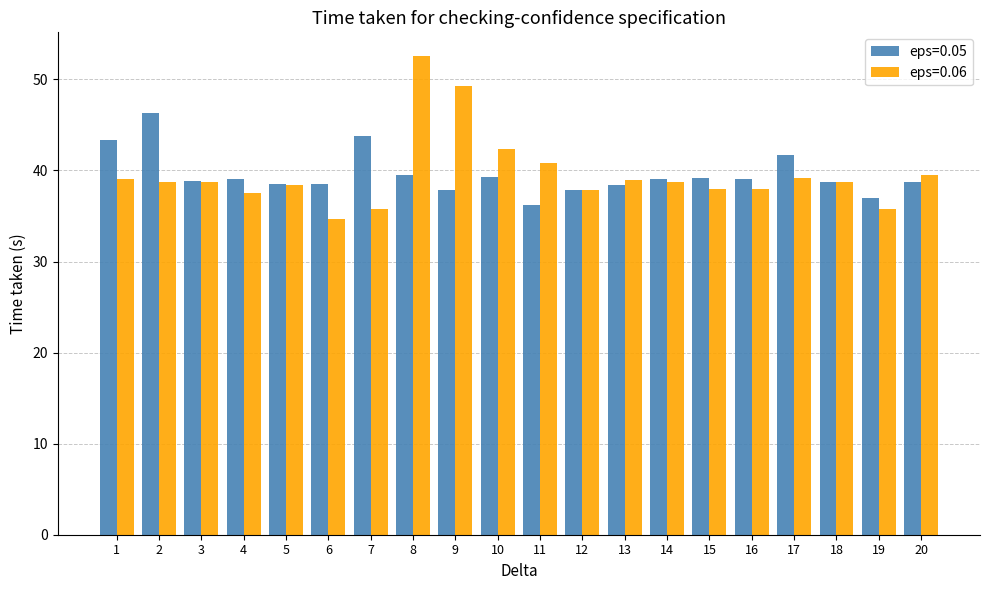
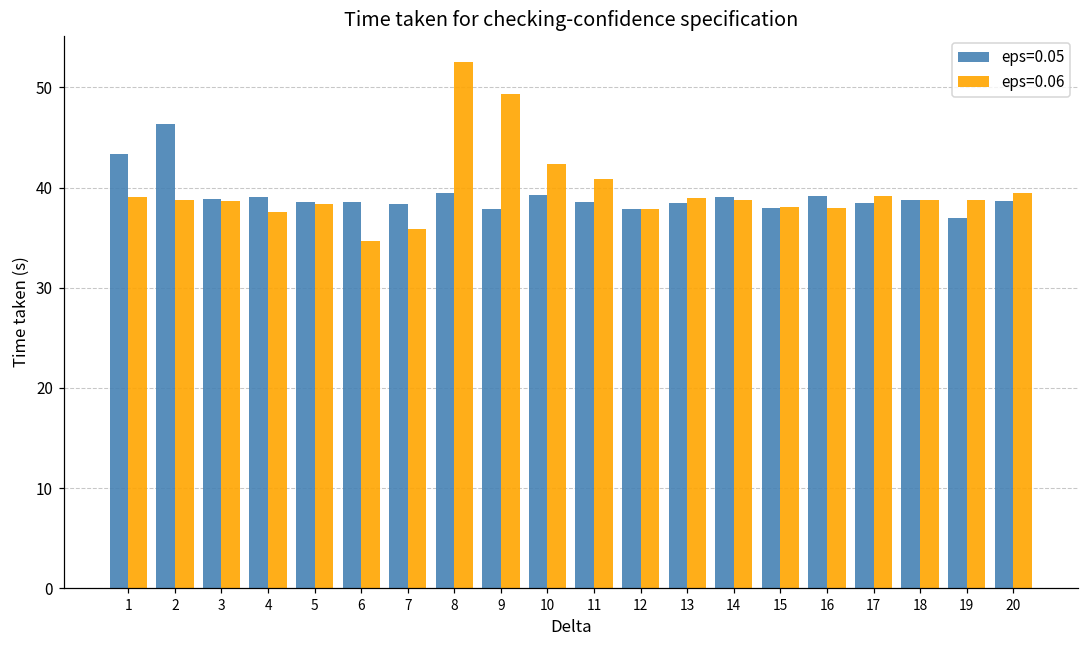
  {
    "eps=0.05": {
      "1": 43,
      "2": 46,
      "3": 39,
      "4": 39,
      "5": 39,
      "6": 39,
-     "7": 44,
+     "7": 38,
      "8": 39,
      "9": 38,
      "10": 39,
-     "11": 36,
+     "11": 39,
      "12": 38,
      "13": 38,
      "14": 39,
-     "15": 39,
+     "15": 38,
      "16": 39,
-     "17": 42,
+     "17": 38,
      "18": 39,
      "19": 37,
      "20": 39
    },
    "eps=0.06": {
      "1": 39,
      "2": 39,
      "3": 39,
      "4": 38,
      "5": 38,
      "6": 35,
      "7": 36,
      "8": 53,
      "9": 49,
      "10": 42,
      "11": 41,
      "12": 38,
      "13": 39,
      "14": 39,
      "15": 38,
      "16": 38,
      "17": 39,
      "18": 39,
-     "19": 36,
+     "19": 39,
      "20": 39
    }
  }
